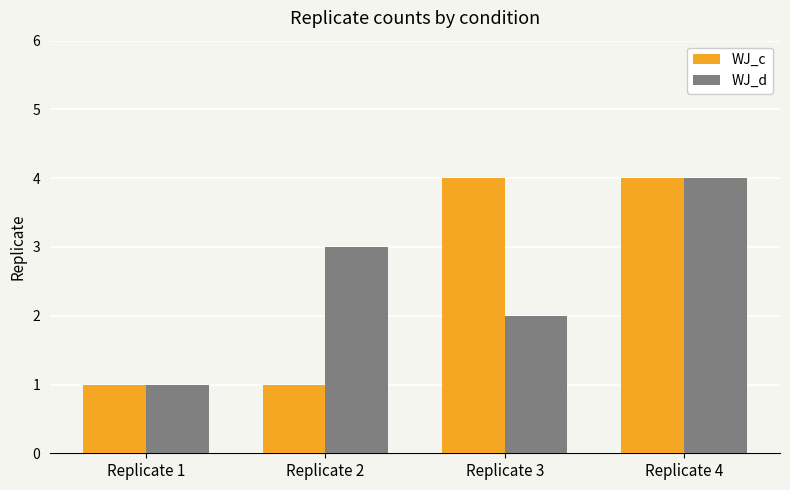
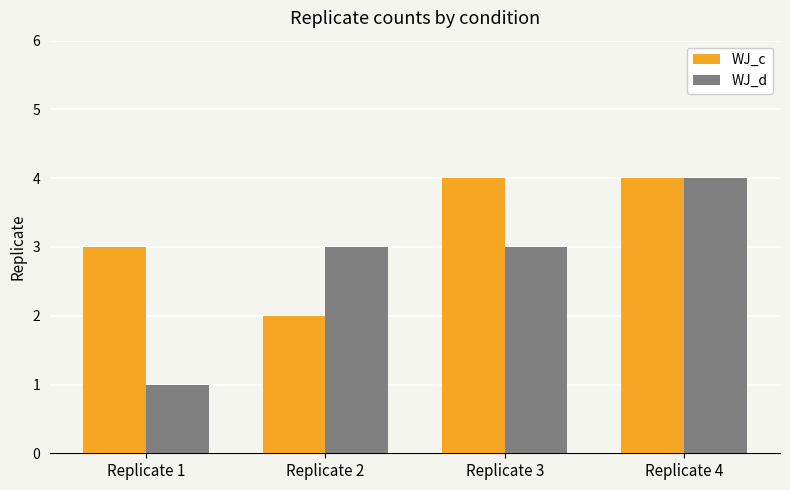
  {
    "WJ_c": {
-     "Replicate 1": 1,
-     "Replicate 2": 1,
+     "Replicate 1": 3,
+     "Replicate 2": 2,
      "Replicate 3": 4,
      "Replicate 4": 4
    },
    "WJ_d": {
      "Replicate 1": 1,
      "Replicate 2": 3,
-     "Replicate 3": 2,
+     "Replicate 3": 3,
      "Replicate 4": 4
    }
  }
